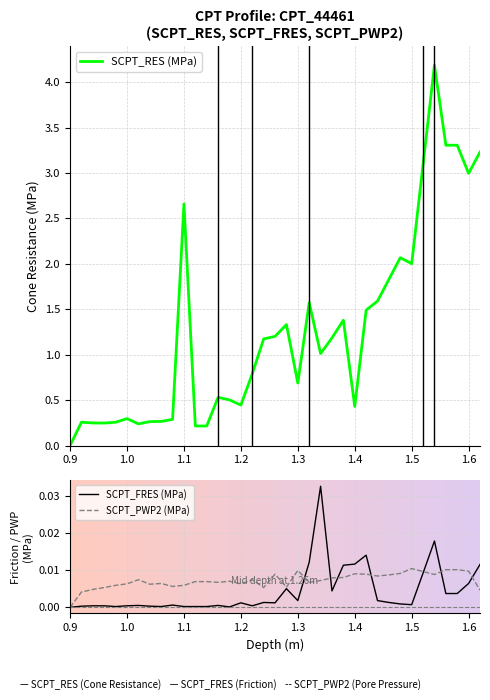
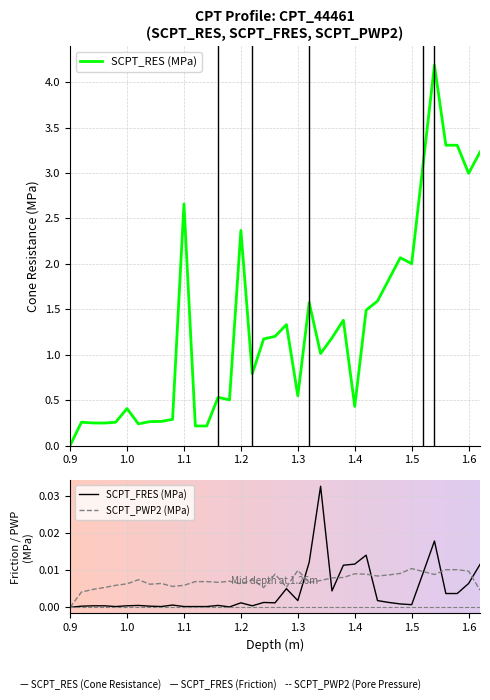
  {
    "CPT Profile: CPT_44461 (SCPT_RES, SCPT_FRES, SCPT_PWP2)": {
      "0.9": 0.0,
-     "1.0": 0.3,
+     "1.0": 0.4,
      "1.1": 2.7,
-     "1.2": 0.4,
-     "1.3": 0.7,
+     "1.2": 2.4,
+     "1.3": 0.5,
      "1.4": 0.4,
      "1.5": 2.0,
      "1.6": 3.0
    }
  }
